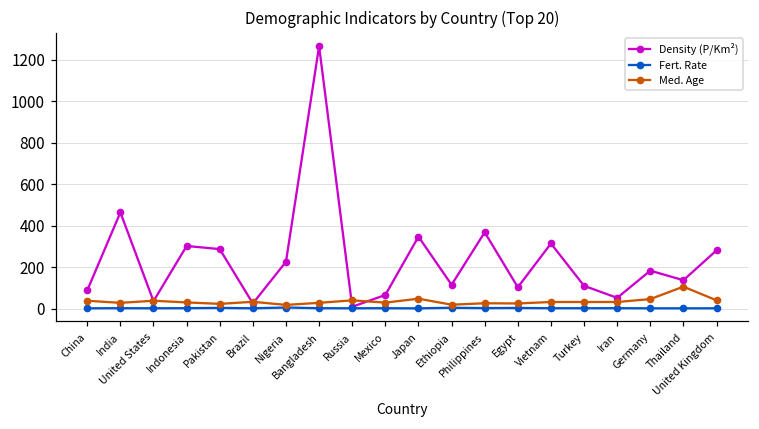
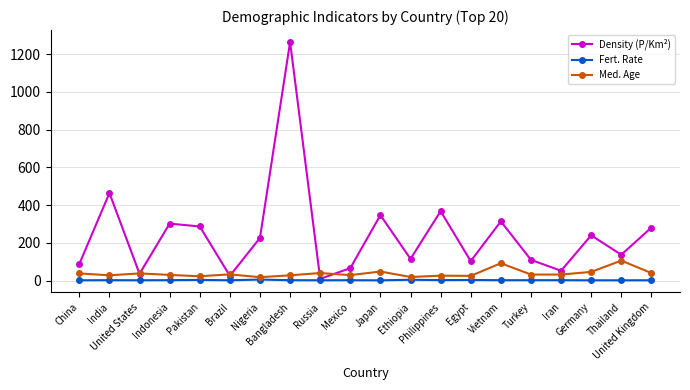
  {
    "Density (P/Km²)": {
      "China": 90,
      "India": 460,
      "Indonesia": 300,
      "Pakistan": 290,
      "Nigeria": 230,
      "Bangladesh": 1270,
      "Mexico": 70,
      "Japan": 350,
      "Ethiopia": 120,
      "Philippines": 370,
      "Egypt": 100,
      "Vietnam": 310,
      "Turkey": 110,
      "Iran": 50,
-     "Germany": 180,
+     "Germany": 240,
      "Thailand": 140,
      "United Kingdom": 280
    },
    "Fert. Rate": {
      "China": 0,
      "India": 0,
      "United States": 0,
      "Indonesia": 0,
      "Pakistan": 0,
      "Brazil": 0,
      "Bangladesh": 0,
      "Mexico": 0,
      "Japan": 0,
      "Ethiopia": 0,
      "Philippines": 0,
      "Egypt": 0,
      "Vietnam": 0,
      "Turkey": 0,
      "Iran": 0,
      "Germany": 0,
      "Thailand": 0,
      "United Kingdom": 0
    },
    "Med. Age": {
      "China": 40,
      "India": 30,
      "Indonesia": 30,
      "Pakistan": 20,
      "Bangladesh": 30,
      "Russia": 40,
      "Mexico": 30,
      "Japan": 50,
      "Ethiopia": 20,
      "Philippines": 30,
      "Egypt": 30,
-     "Vietnam": 30,
+     "Vietnam": 90,
      "Turkey": 30,
      "Iran": 30,
      "Germany": 50,
      "Thailand": 110,
      "United Kingdom": 40
    }
  }
